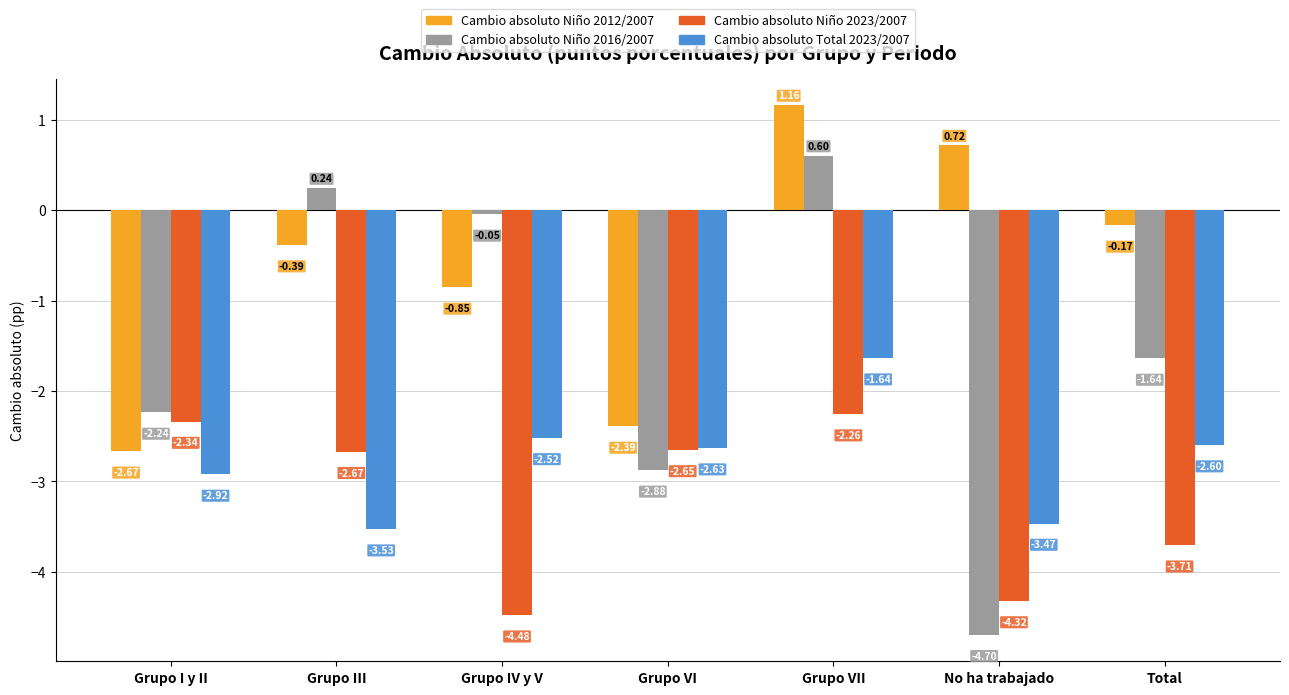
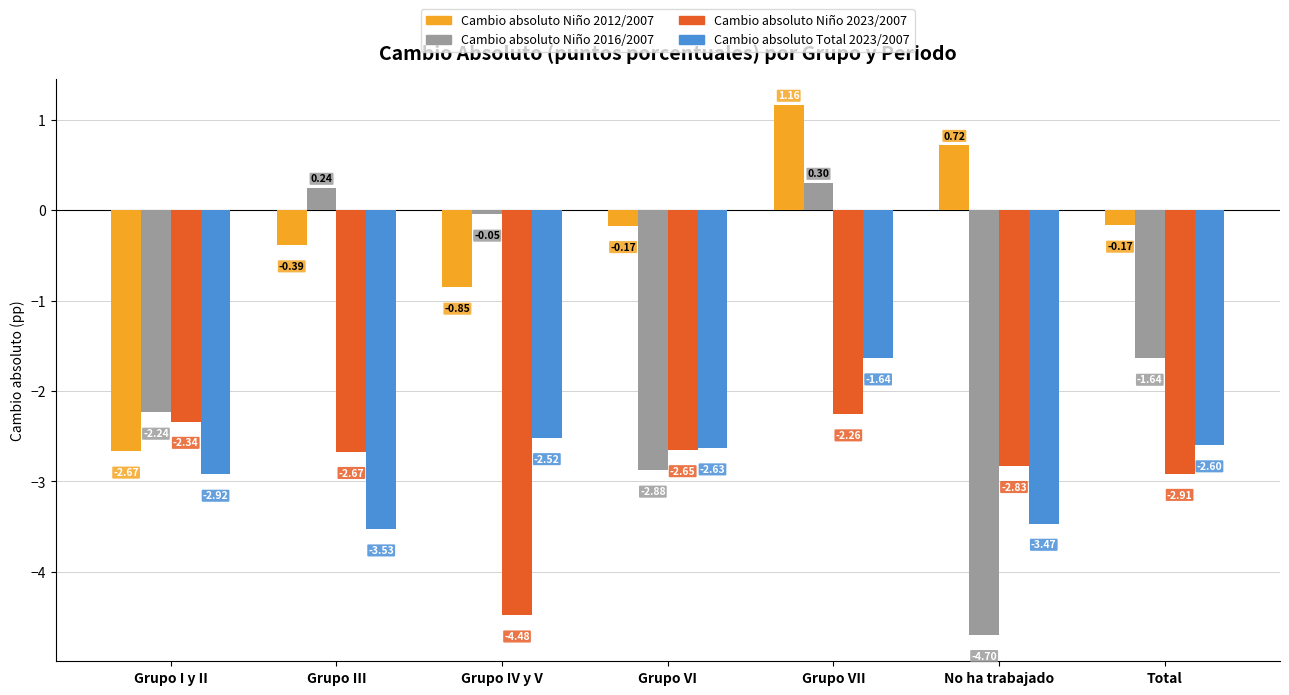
  {
    "Cambio absoluto Niño 2012/2007": {
-     "Grupo VI": -2.39
+     "Grupo VI": -0.17
    },
    "Cambio absoluto Niño 2016/2007": {
-     "Grupo VII": 0.60
+     "Grupo VII": 0.30
    },
    "Cambio absoluto Niño 2023/2007": {
-     "No ha trabajado": -4.32,
-     "Total": -3.71
+     "No ha trabajado": -2.83,
+     "Total": -2.91
    }
  }
